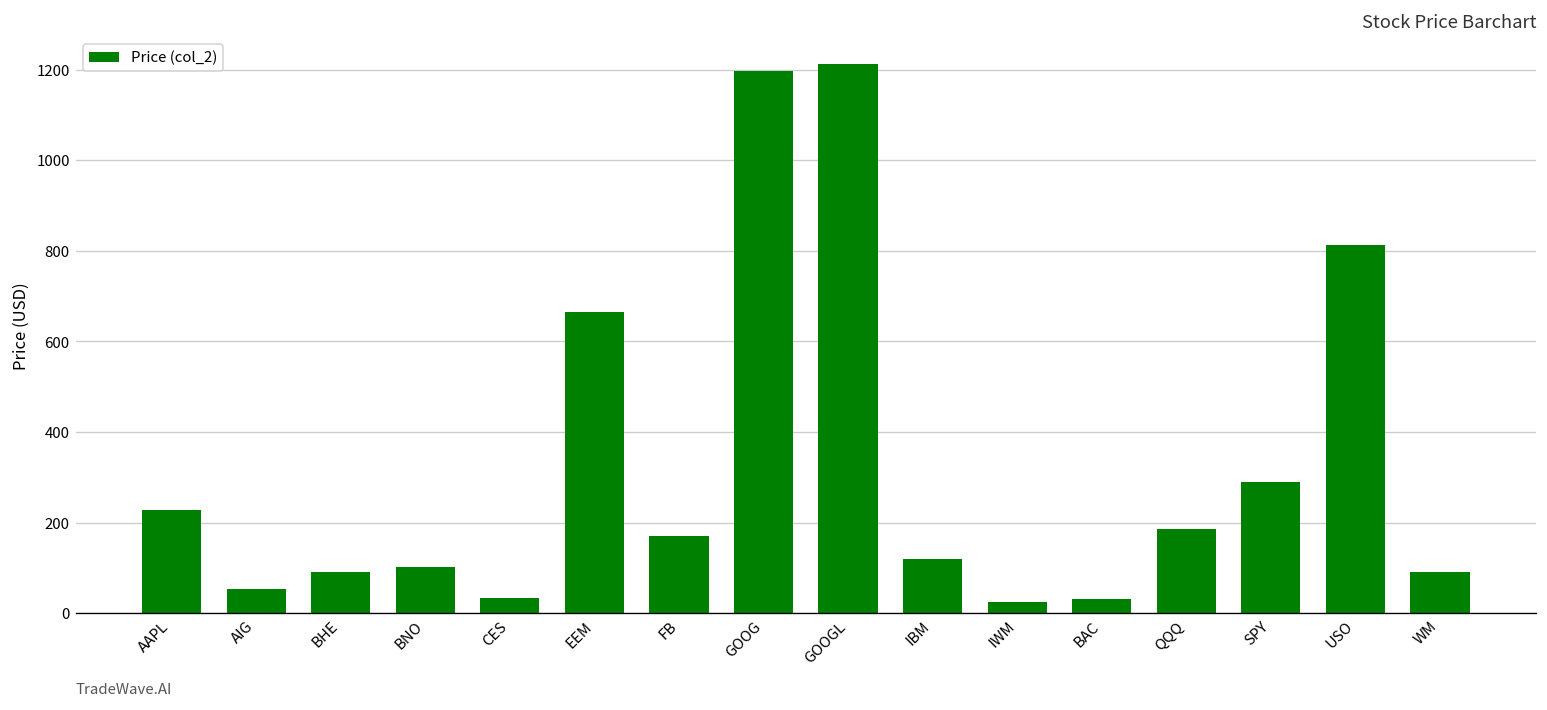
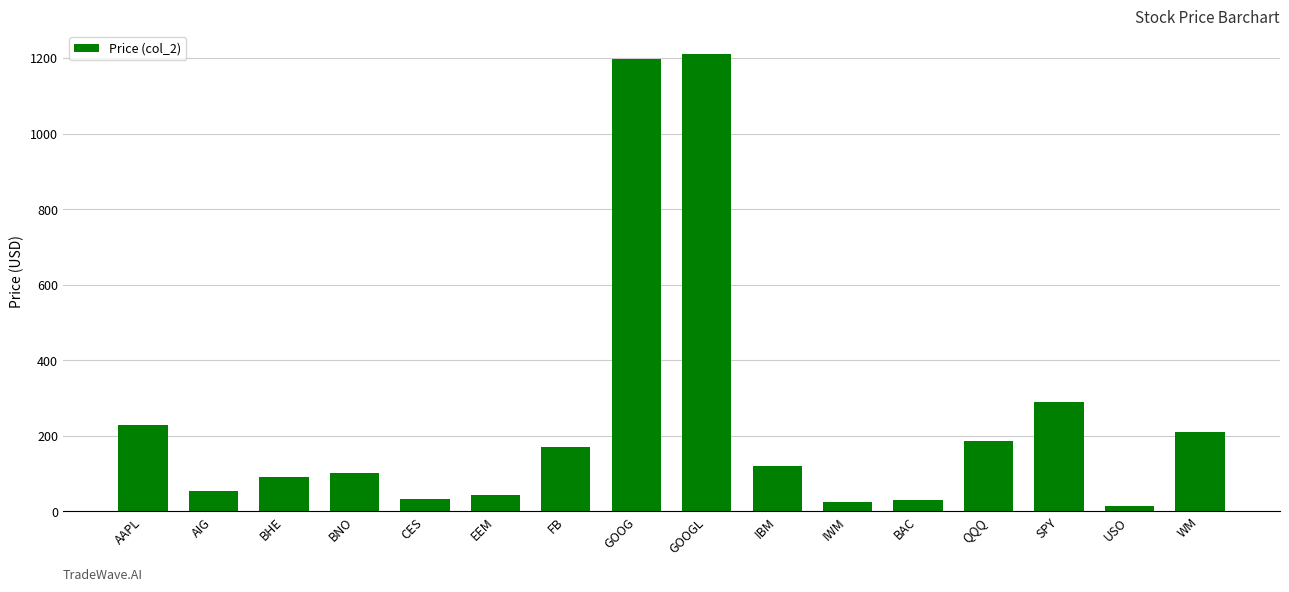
  {
    "AAPL": 230,
    "AIG": 50,
    "BHE": 90,
    "BNO": 100,
    "CES": 30,
-   "EEM": 660,
+   "EEM": 40,
    "FB": 170,
    "GOOG": 1200,
    "GOOGL": 1210,
    "IBM": 120,
    "IWM": 20,
    "BAC": 30,
    "QQQ": 190,
    "SPY": 290,
-   "USO": 810,
-   "WM": 90
+   "USO": 10,
+   "WM": 210
  }
